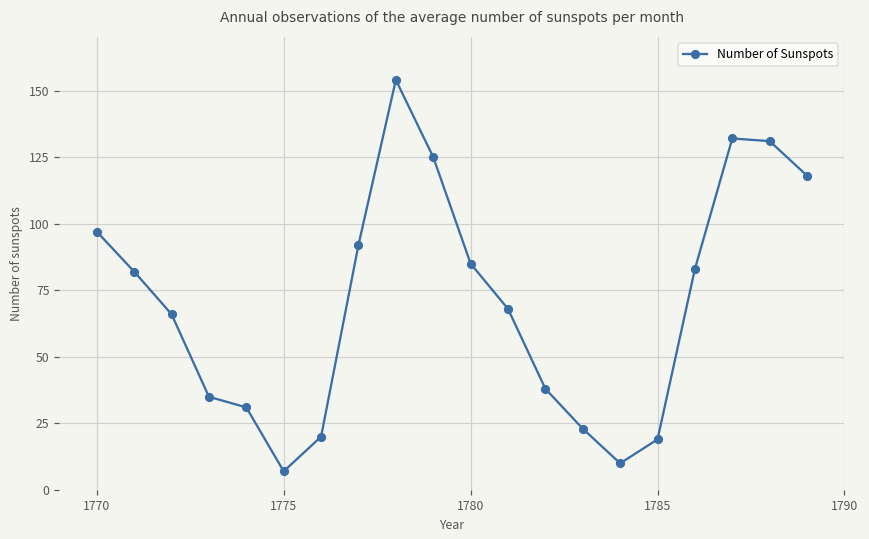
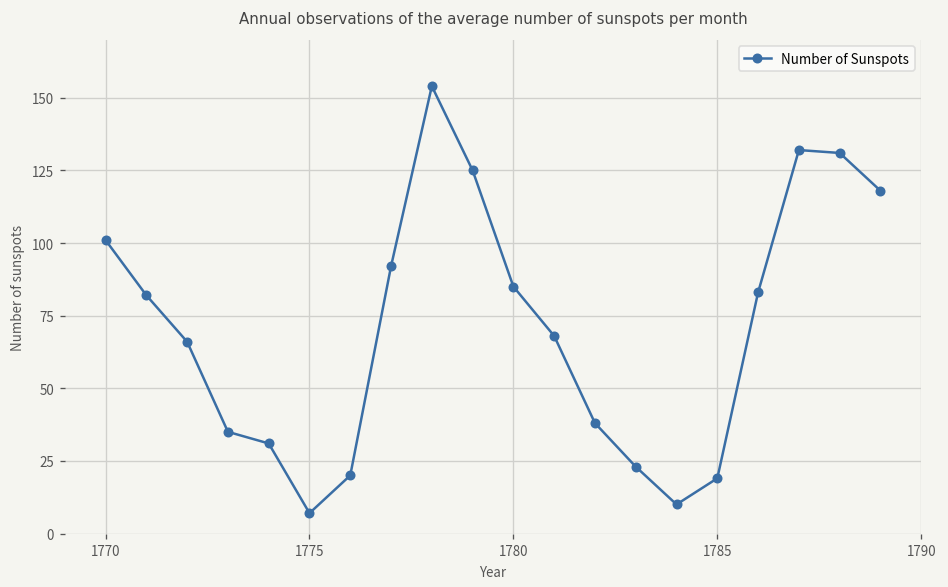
  {
-   "1770": 97,
+   "1770": 101,
    "1775": 7,
    "1780": 85,
    "1785": 19
  }
